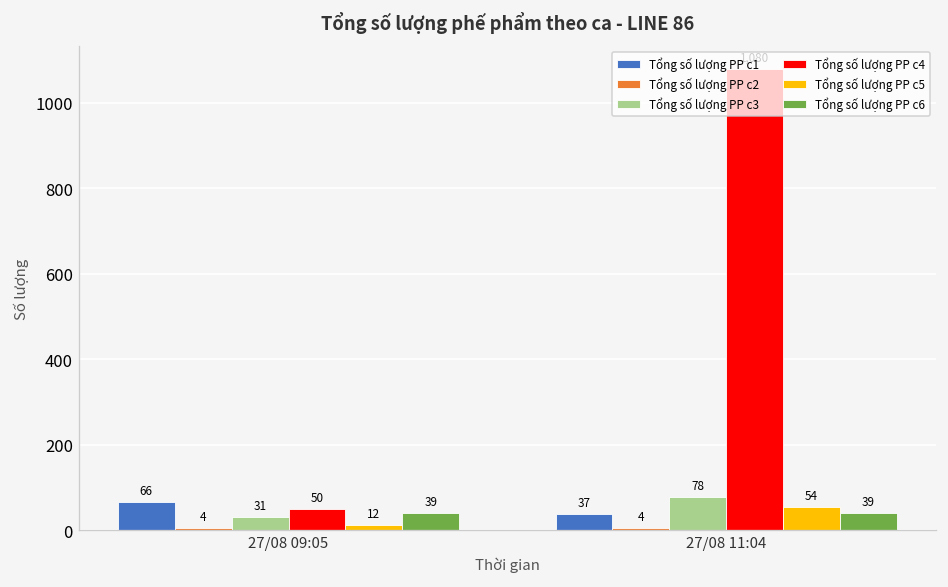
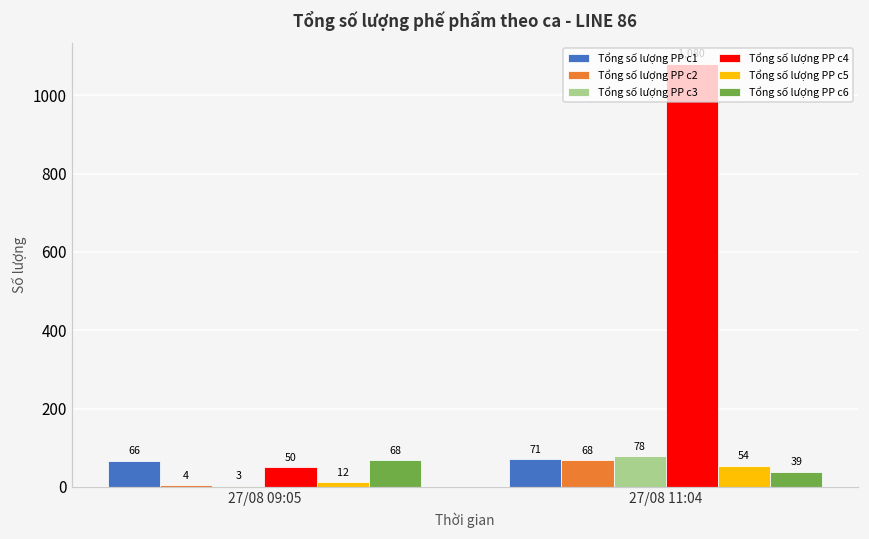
  {
    "Tổng số lượng PP c1": {
      "27/08 09:05": 66,
-     "27/08 11:04": 37
+     "27/08 11:04": 71
    },
    "Tổng số lượng PP c2": {
      "27/08 09:05": 4,
-     "27/08 11:04": 4
+     "27/08 11:04": 68
    },
    "Tổng số lượng PP c3": {
-     "27/08 09:05": 31,
+     "27/08 09:05": 3,
      "27/08 11:04": 78
    },
    "Tổng số lượng PP c4": {
      "27/08 09:05": 50
    },
    "Tổng số lượng PP c5": {
      "27/08 09:05": 12,
      "27/08 11:04": 54
    },
    "Tổng số lượng PP c6": {
-     "27/08 09:05": 39,
+     "27/08 09:05": 68,
      "27/08 11:04": 39
    }
  }
